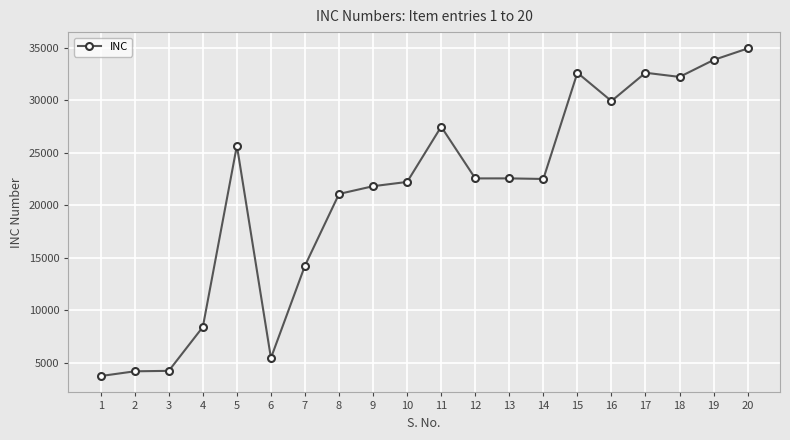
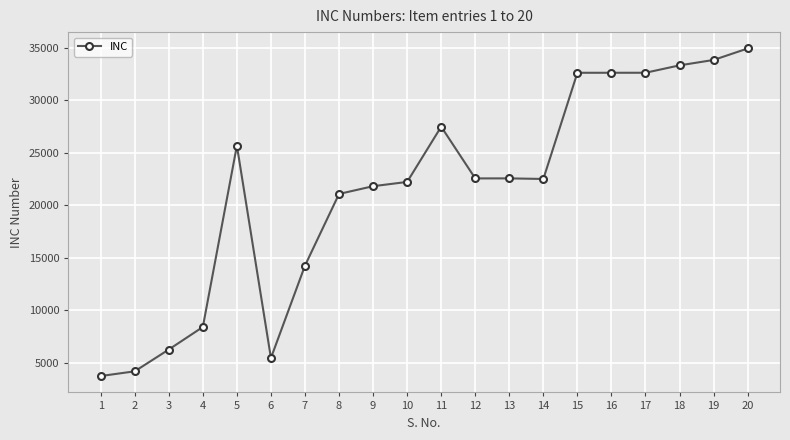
  {
    "1": 3800,
    "2": 4200,
-   "3": 4300,
+   "3": 6300,
    "4": 8400,
    "5": 25700,
    "6": 5500,
    "7": 14300,
    "8": 21100,
    "9": 21800,
    "10": 22200,
    "11": 27500,
    "12": 22600,
    "13": 22600,
    "14": 22500,
    "15": 32600,
-   "16": 29900,
+   "16": 32600,
    "17": 32600,
-   "18": 32200,
+   "18": 33300,
    "19": 33800,
    "20": 34900
  }
